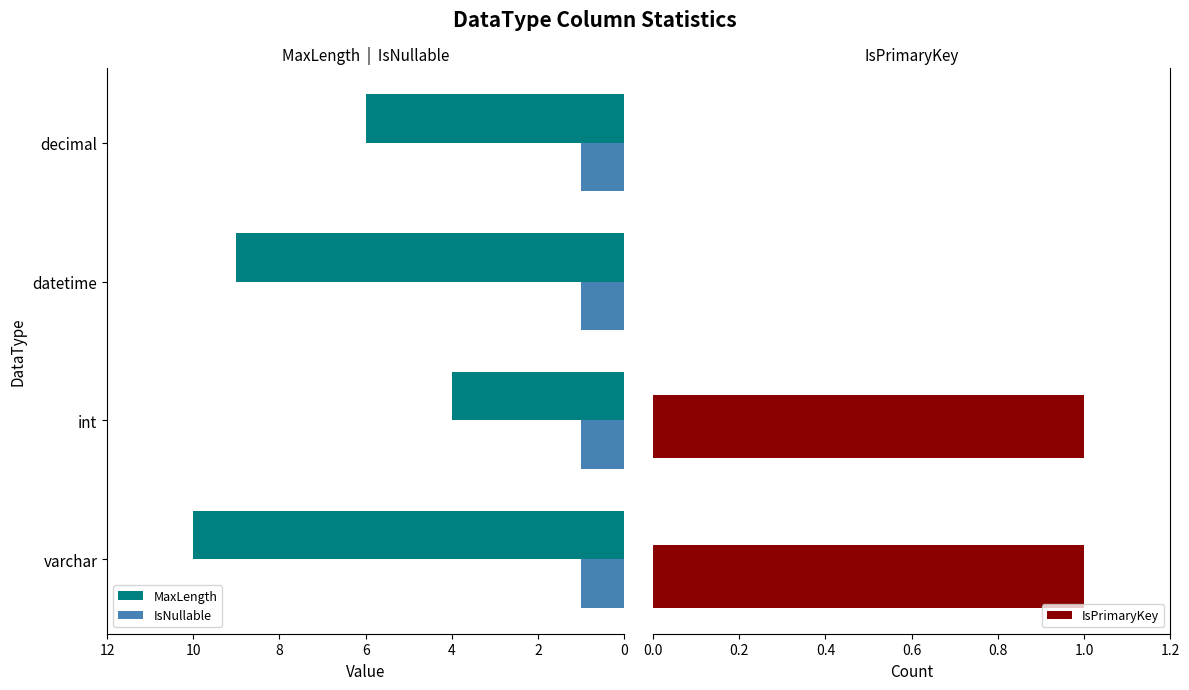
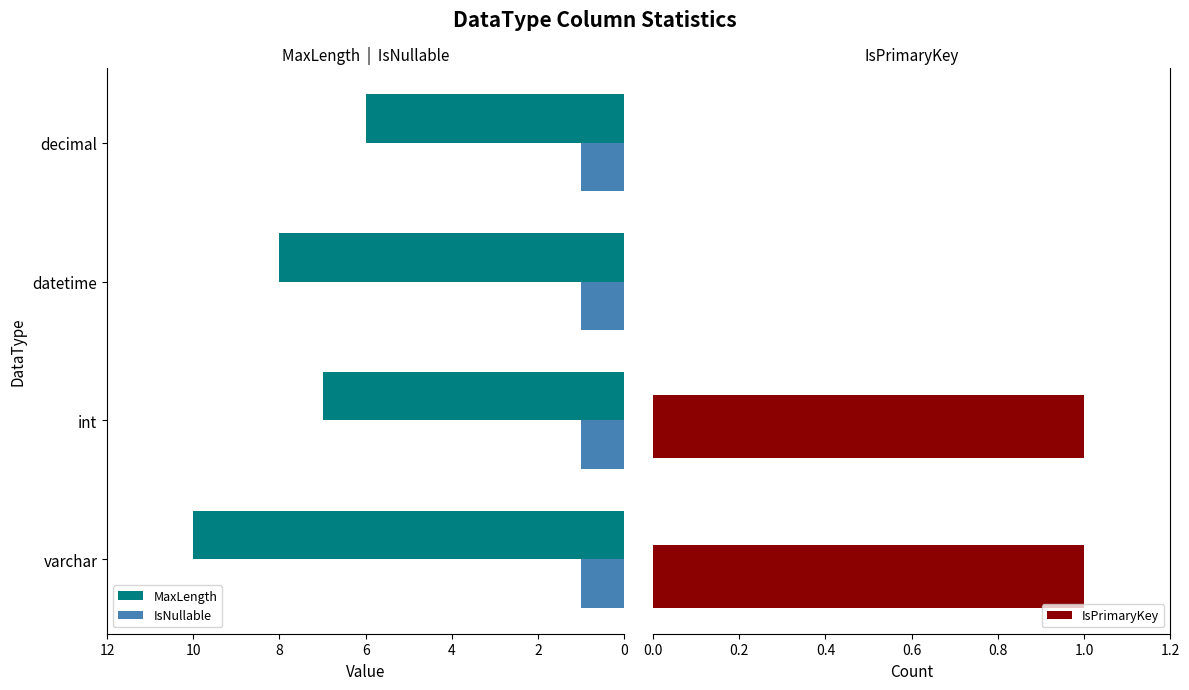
  {
    "MaxLength | IsNullable": {
      "MaxLength": {
        "decimal": 6,
-       "datetime": 9,
-       "int": 4,
+       "datetime": 8,
+       "int": 7,
        "varchar": 10
      },
      "IsNullable": {
        "decimal": 1,
        "datetime": 1,
        "int": 1,
        "varchar": 1
      }
    }
  }
